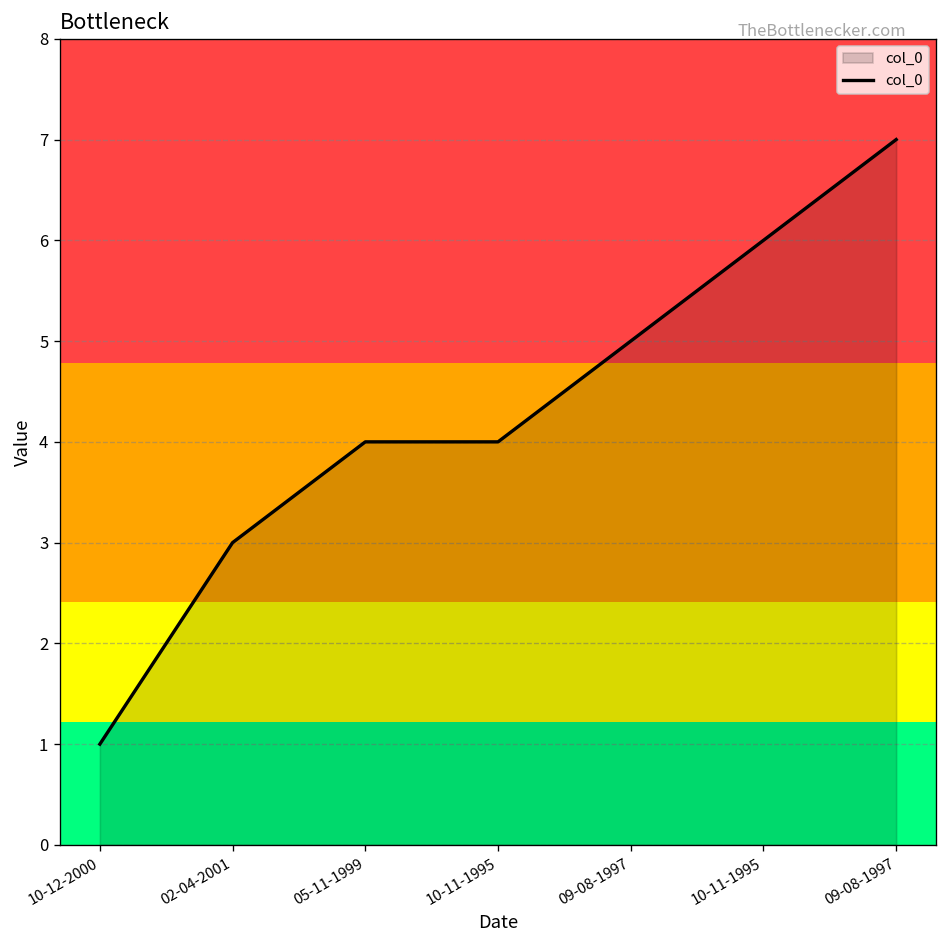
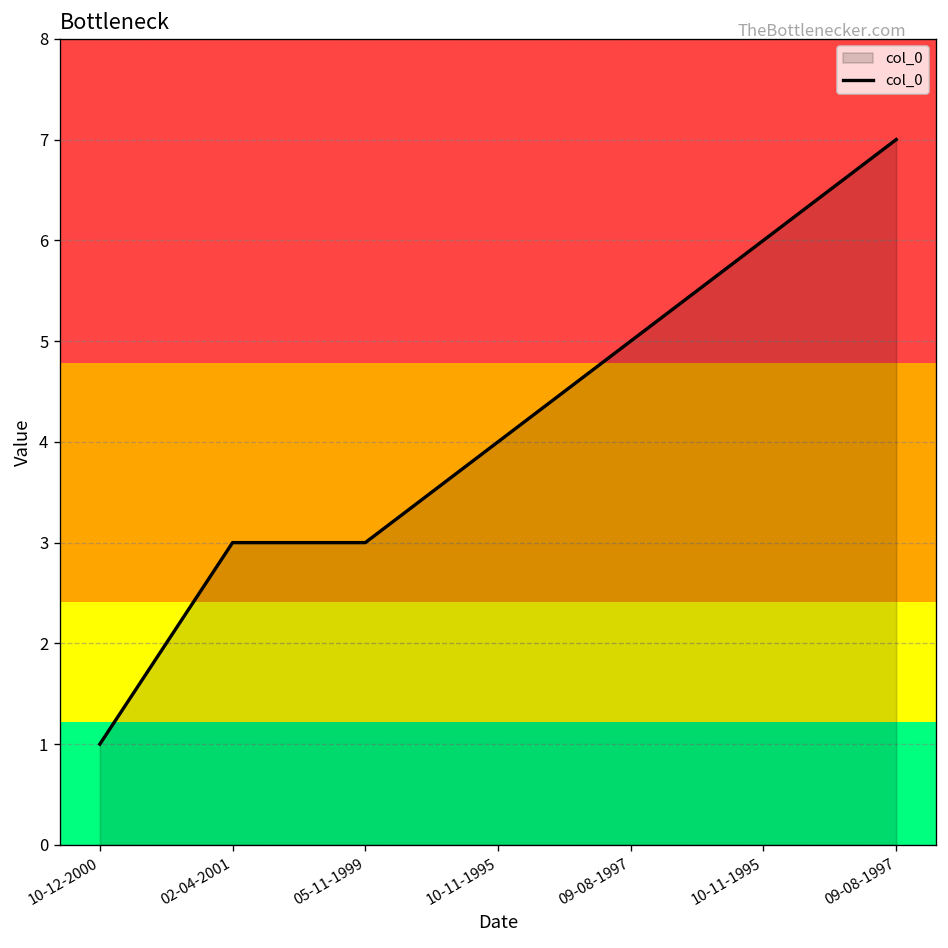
  {
    "10-12-2000": 1,
    "02-04-2001": 3,
-   "05-11-1999": 4
+   "05-11-1999": 3
  }
